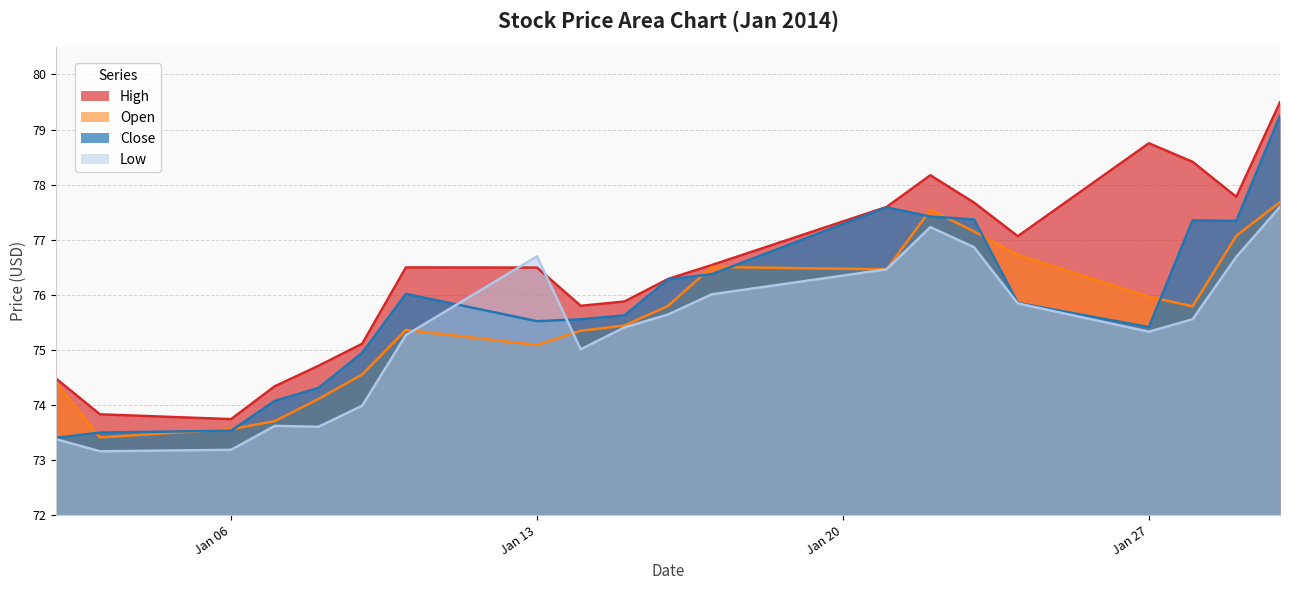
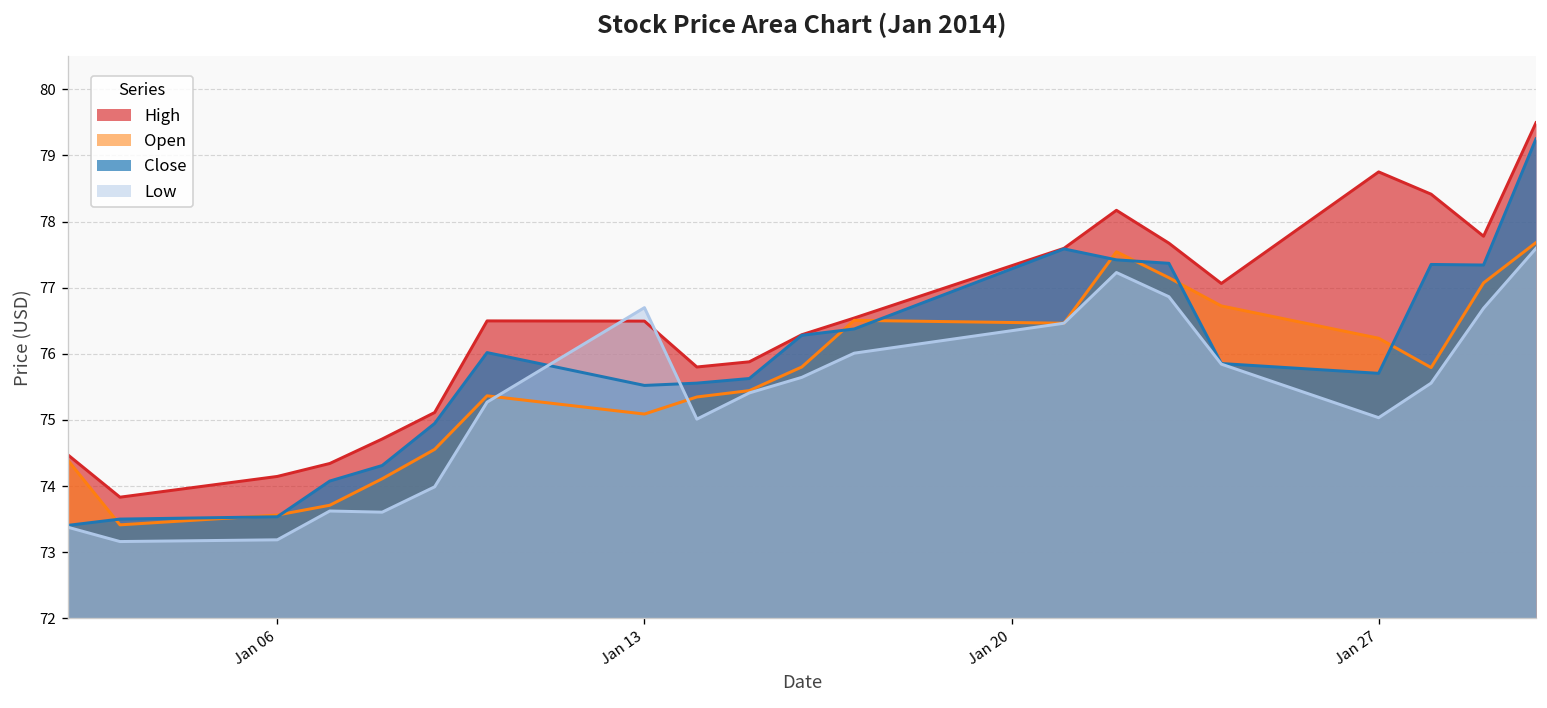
  {
    "High": {
-     "Jan 06": 73.7,
+     "Jan 06": 74.1,
      "Jan 13": 76.5,
      "Jan 27": 78.8
    },
    "Open": {
      "Jan 13": 75.1,
-     "Jan 27": 76.0
+     "Jan 27": 76.2
    },
    "Close": {
      "Jan 13": 75.5,
-     "Jan 27": 75.4
+     "Jan 27": 75.7
    },
    "Low": {
      "Jan 06": 73.2,
      "Jan 13": 76.7,
-     "Jan 27": 75.3
+     "Jan 27": 75.0
    }
  }
